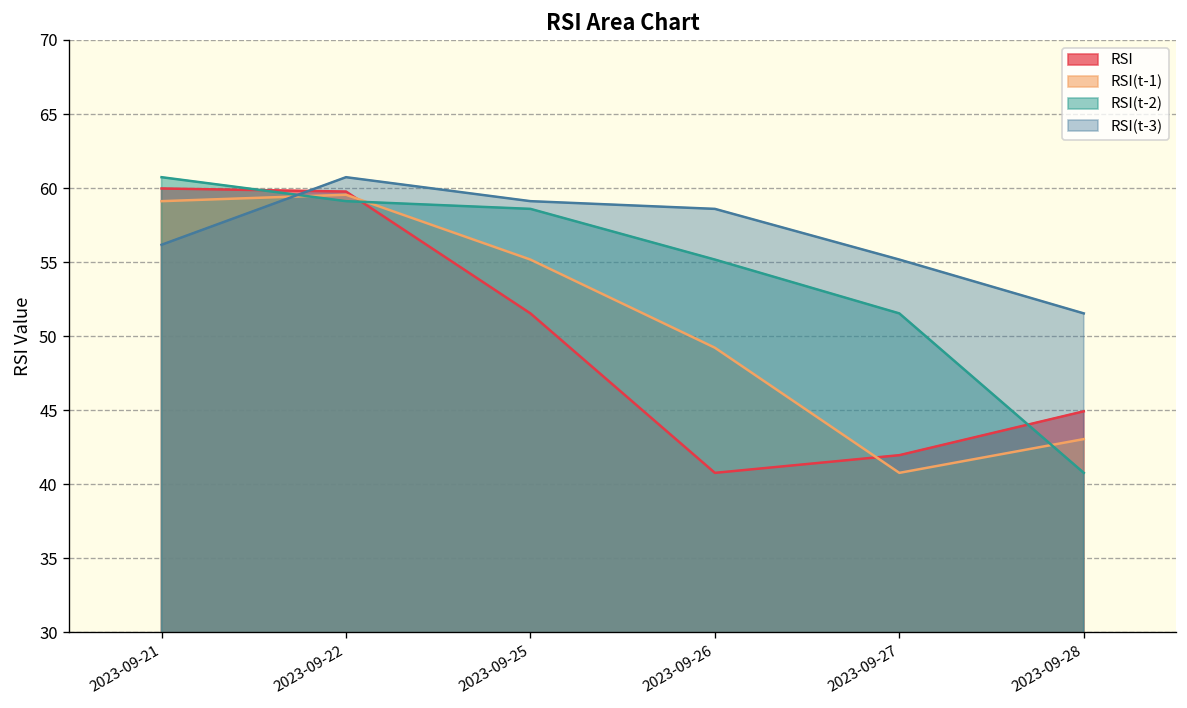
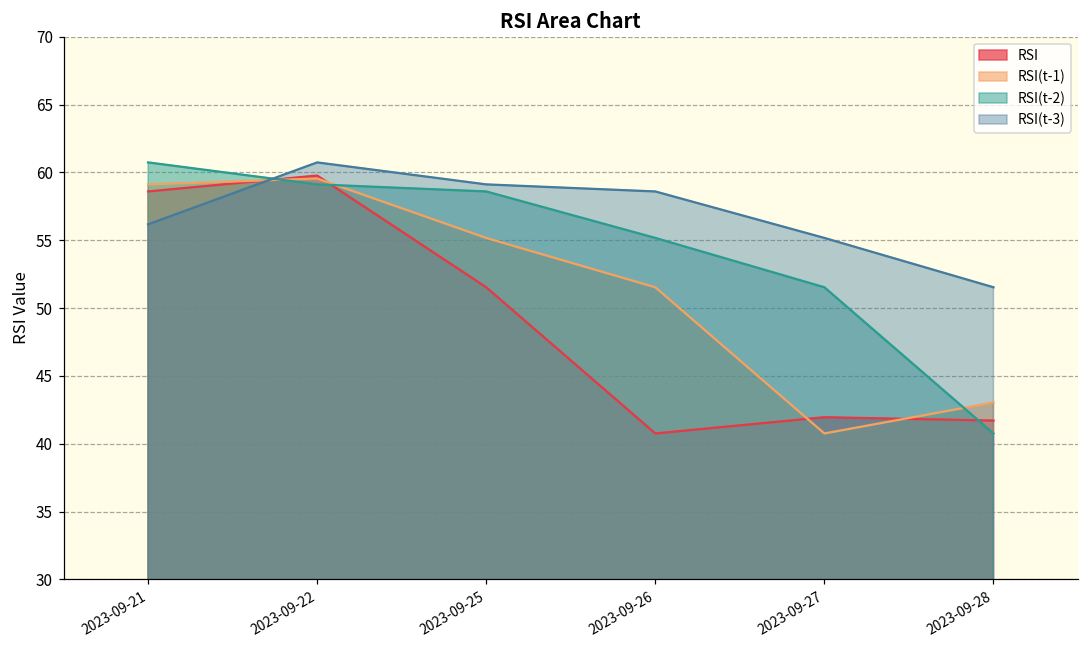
  {
    "RSI": {
-     "2023-09-21": 60.0,
+     "2023-09-21": 58.6,
      "2023-09-22": 59.8,
      "2023-09-25": 51.5,
      "2023-09-26": 40.8,
      "2023-09-27": 41.9,
-     "2023-09-28": 44.9
+     "2023-09-28": 41.7
    },
    "RSI(t-1)": {
      "2023-09-21": 59.1,
      "2023-09-22": 59.5,
      "2023-09-25": 55.2,
-     "2023-09-26": 49.2,
+     "2023-09-26": 51.5,
      "2023-09-27": 40.8,
      "2023-09-28": 43.0
    }
  }
